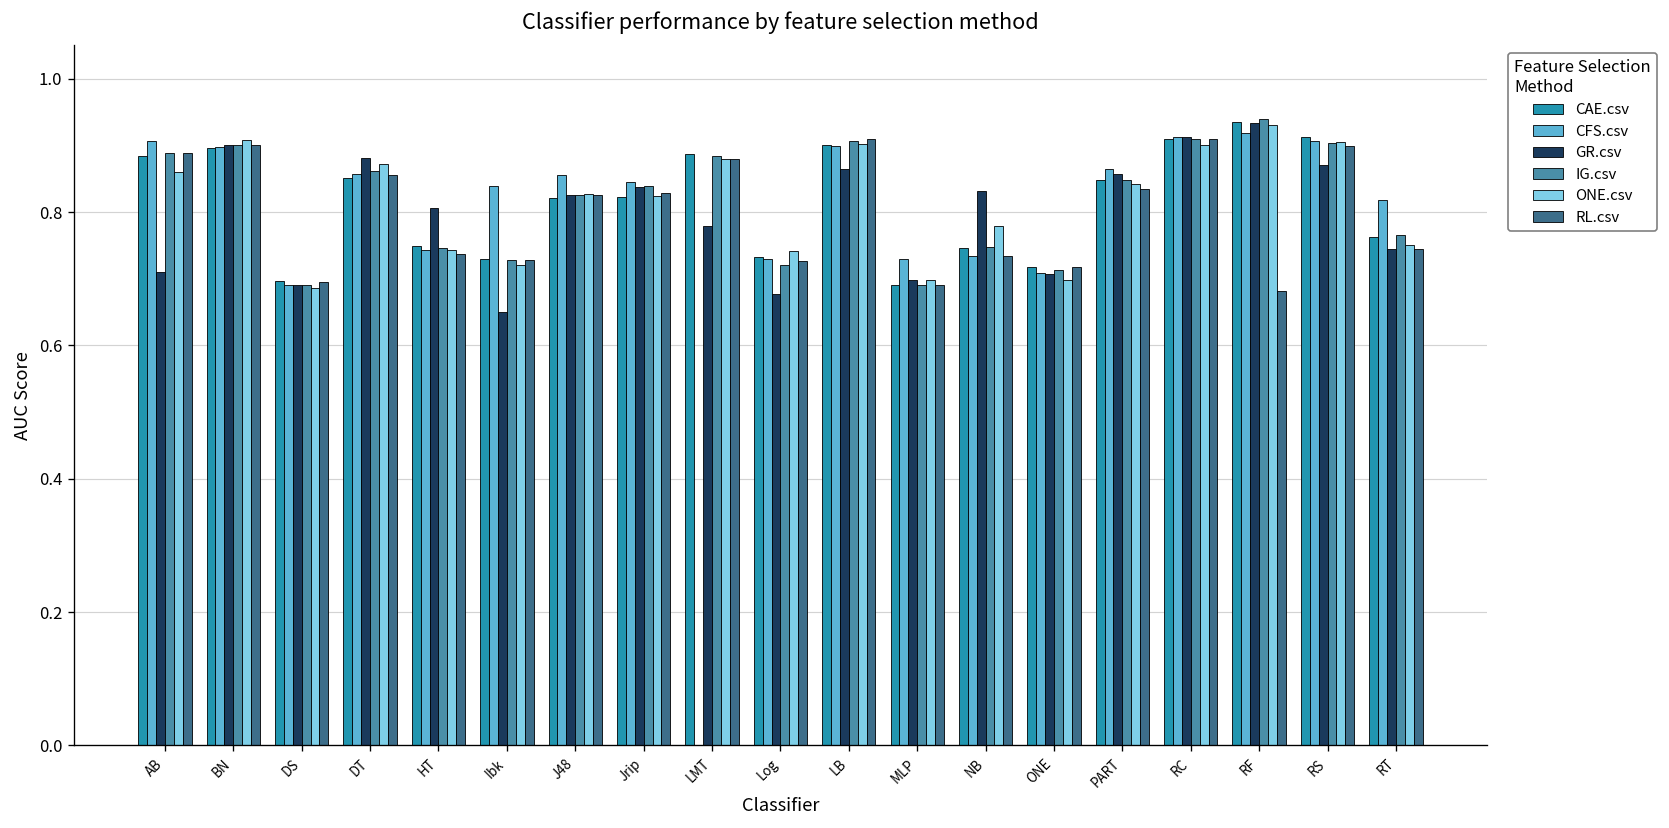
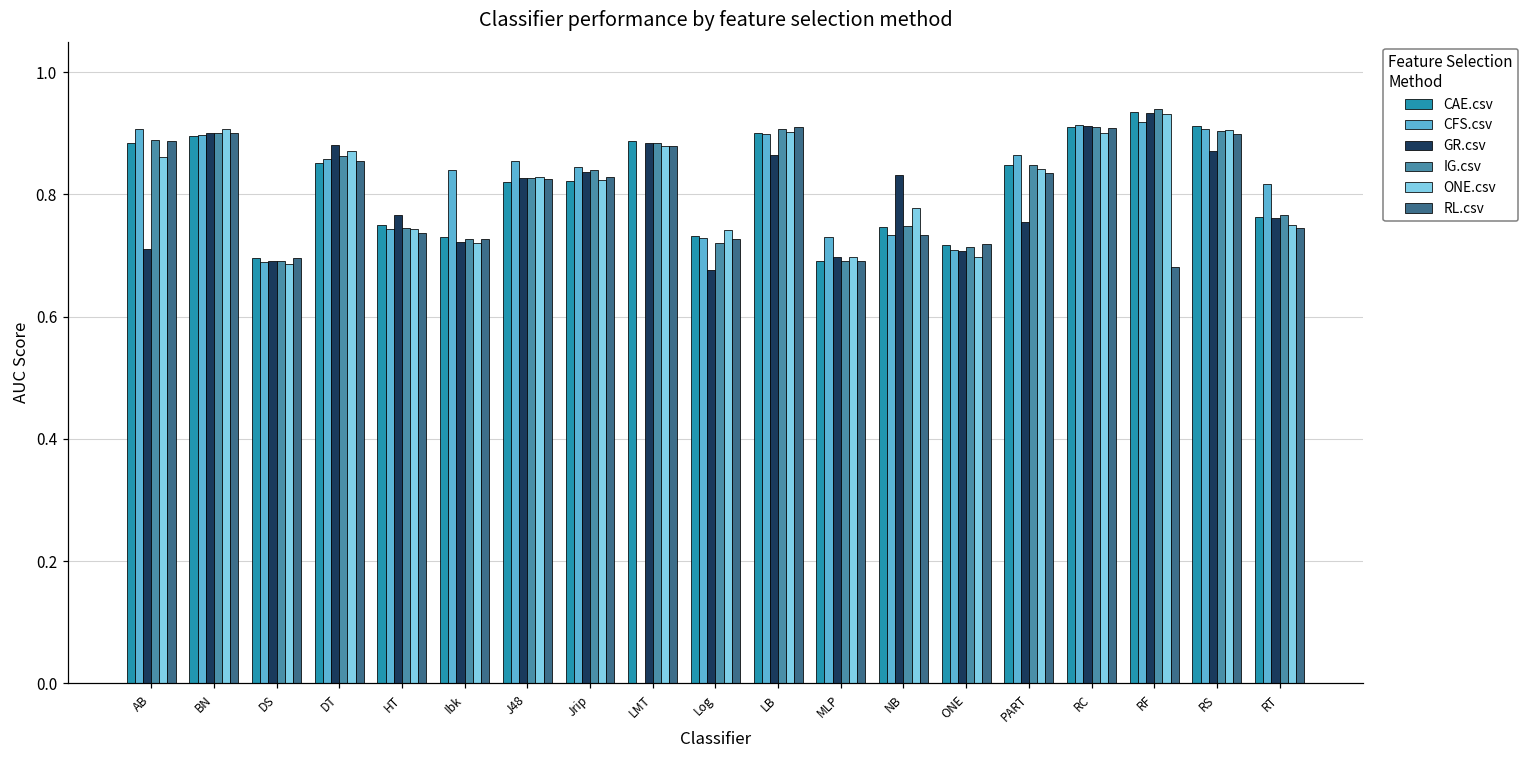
  {
    "GR.csv": {
      "AB": 0.71,
      "BN": 0.90,
      "DS": 0.69,
      "DT": 0.88,
-     "HT": 0.81,
-     "Ibk": 0.65,
+     "HT": 0.77,
+     "Ibk": 0.72,
      "J48": 0.83,
      "Jrip": 0.84,
-     "LMT": 0.78,
+     "LMT": 0.88,
      "Log": 0.68,
      "LB": 0.86,
      "MLP": 0.70,
      "NB": 0.83,
      "ONE": 0.71,
-     "PART": 0.86,
+     "PART": 0.75,
      "RC": 0.91,
      "RF": 0.93,
      "RS": 0.87,
-     "RT": 0.74
+     "RT": 0.76
    }
  }
